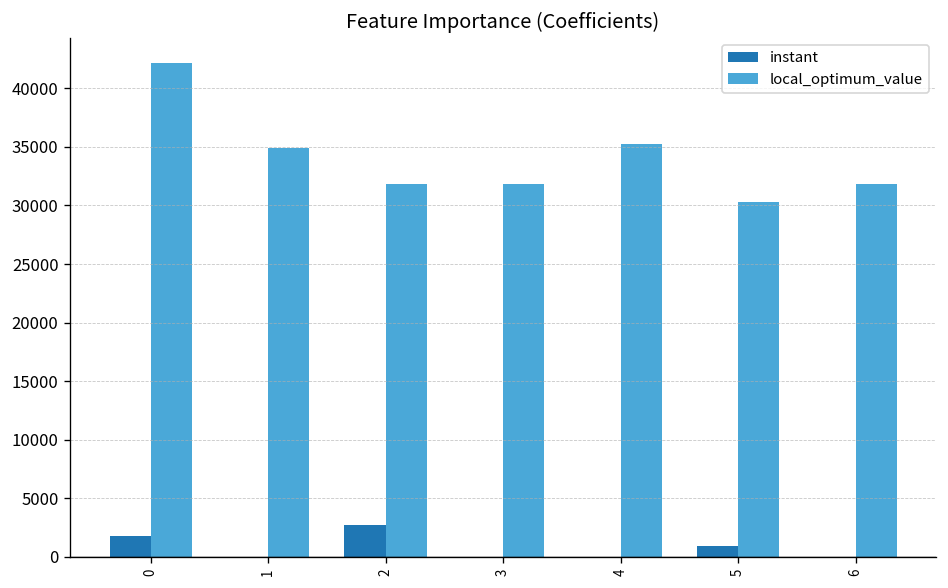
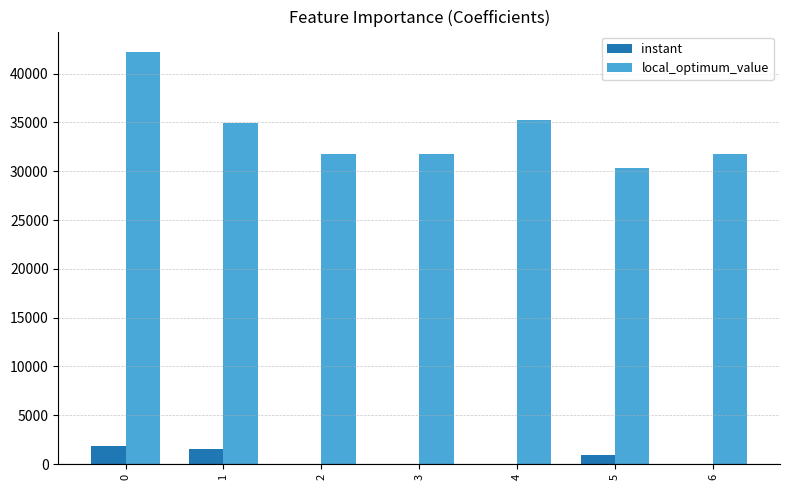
  {
    "instant": {
      "0": 2000,
-     "1": 0,
-     "2": 3000,
+     "1": 2000,
+     "2": 0,
      "5": 1000
    },
    "local_optimum_value": {
      "0": 42000,
      "1": 35000,
      "2": 32000,
      "3": 32000,
      "4": 35000,
      "5": 30000,
      "6": 32000
    }
  }
